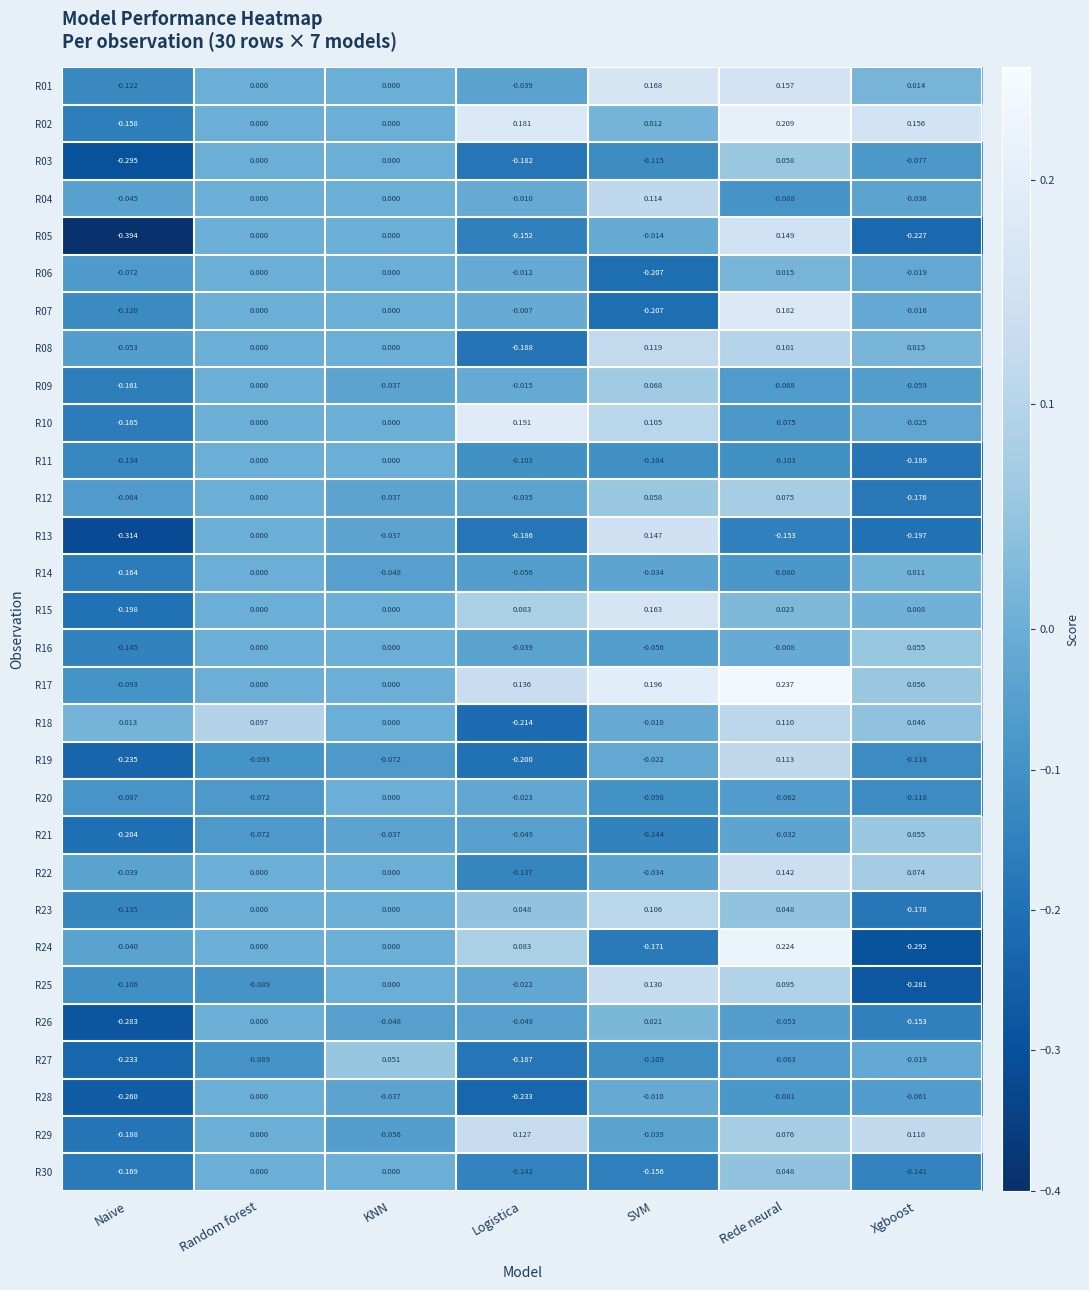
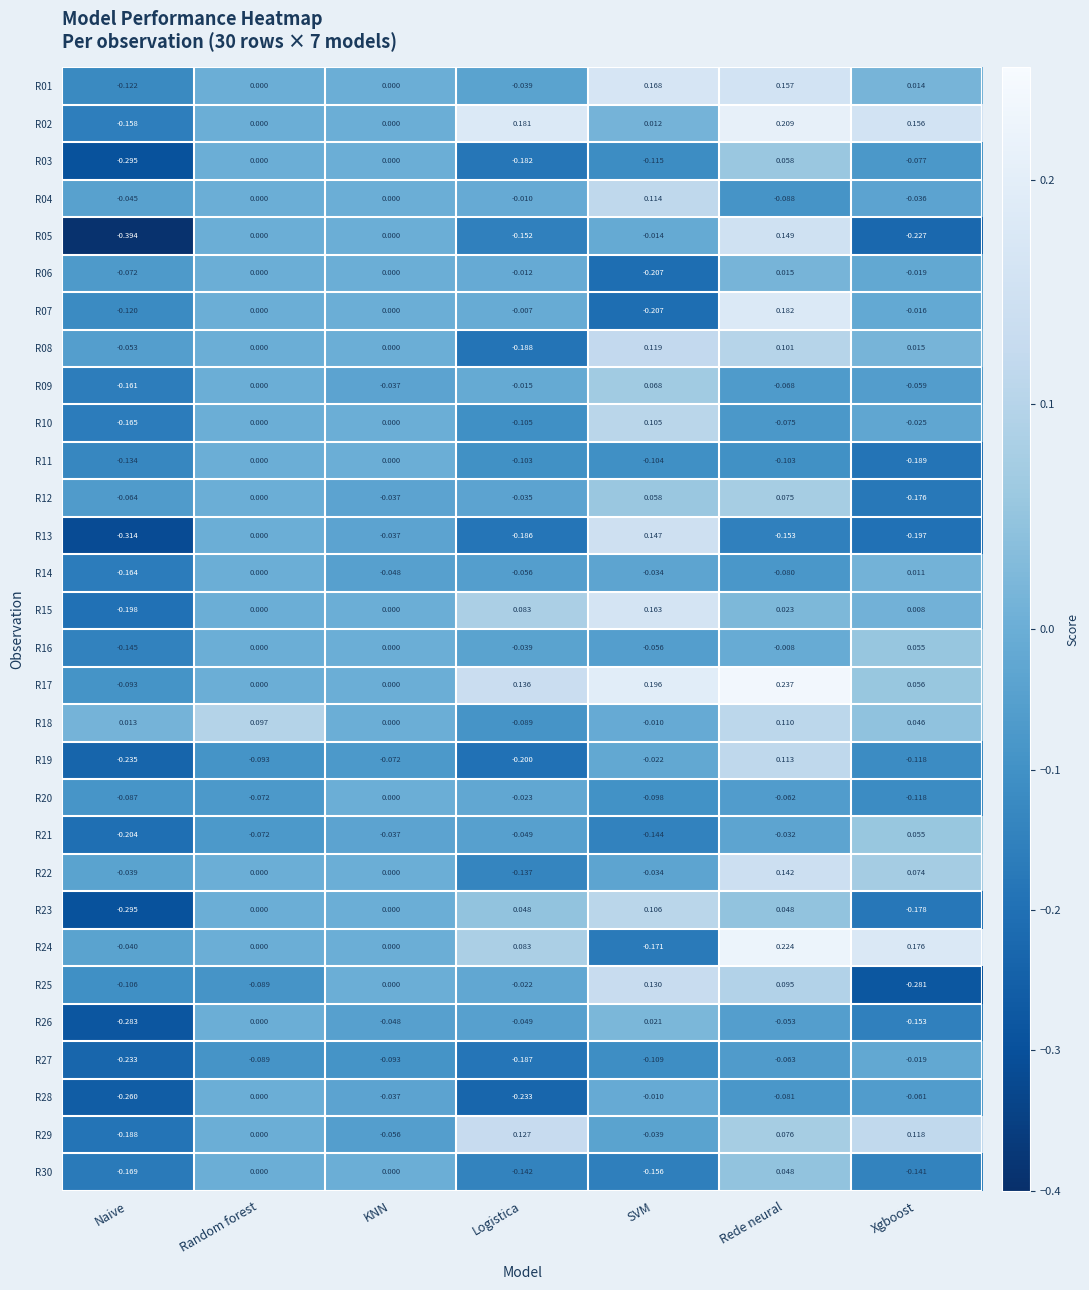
  {
    "R10": {
      "Naive": -0.165,
      "Random forest": 0.000,
      "KNN": 0.000,
-     "Logistica": 0.191,
+     "Logistica": -0.105,
      "SVM": 0.105,
      "Rede neural": -0.075,
      "Xgboost": -0.025
    },
    "R18": {
      "Naive": 0.013,
      "Random forest": 0.097,
      "KNN": 0.000,
-     "Logistica": -0.214,
+     "Logistica": -0.089,
      "SVM": -0.010,
      "Rede neural": 0.110,
      "Xgboost": 0.046
    },
    "R23": {
-     "Naive": -0.135,
+     "Naive": -0.295,
      "Random forest": 0.000,
      "KNN": 0.000,
      "Logistica": 0.048,
      "SVM": 0.106,
      "Rede neural": 0.048,
      "Xgboost": -0.178
    },
    "R24": {
      "Naive": -0.040,
      "Random forest": 0.000,
      "KNN": 0.000,
      "Logistica": 0.083,
      "SVM": -0.171,
      "Rede neural": 0.224,
-     "Xgboost": -0.292
+     "Xgboost": 0.176
    },
    "R27": {
      "Naive": -0.233,
      "Random forest": -0.089,
-     "KNN": 0.051,
+     "KNN": -0.093,
      "Logistica": -0.187,
      "SVM": -0.109,
      "Rede neural": -0.063,
      "Xgboost": -0.019
    }
  }
